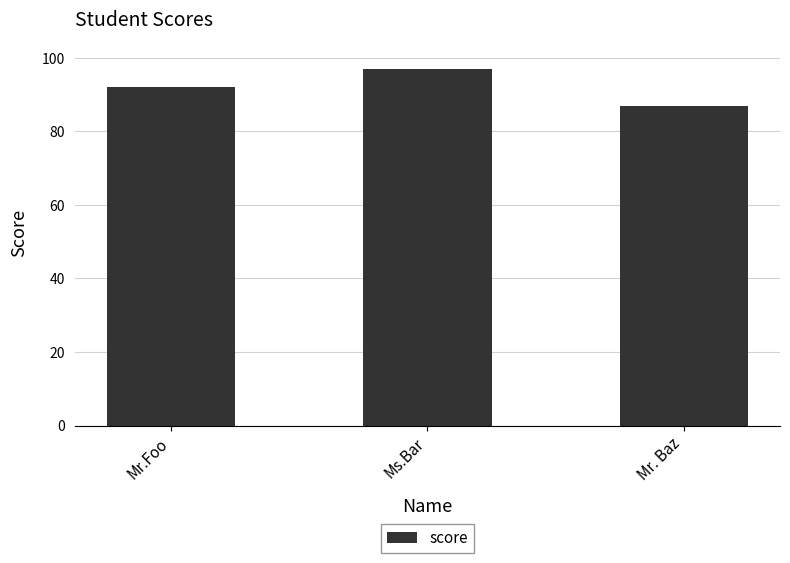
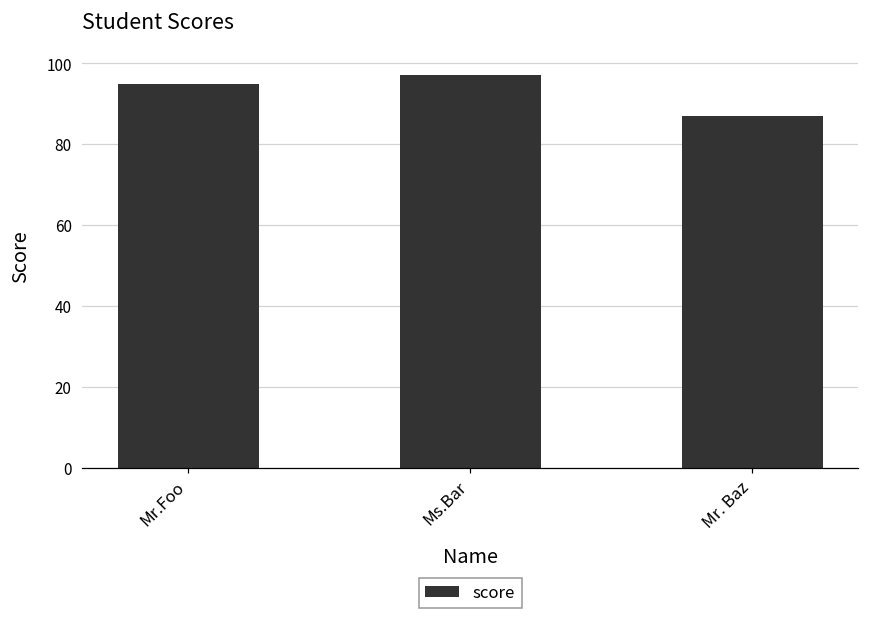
  {
-   "Mr.Foo": 92,
+   "Mr.Foo": 95,
    "Ms.Bar": 97,
    "Mr. Baz": 87
  }
